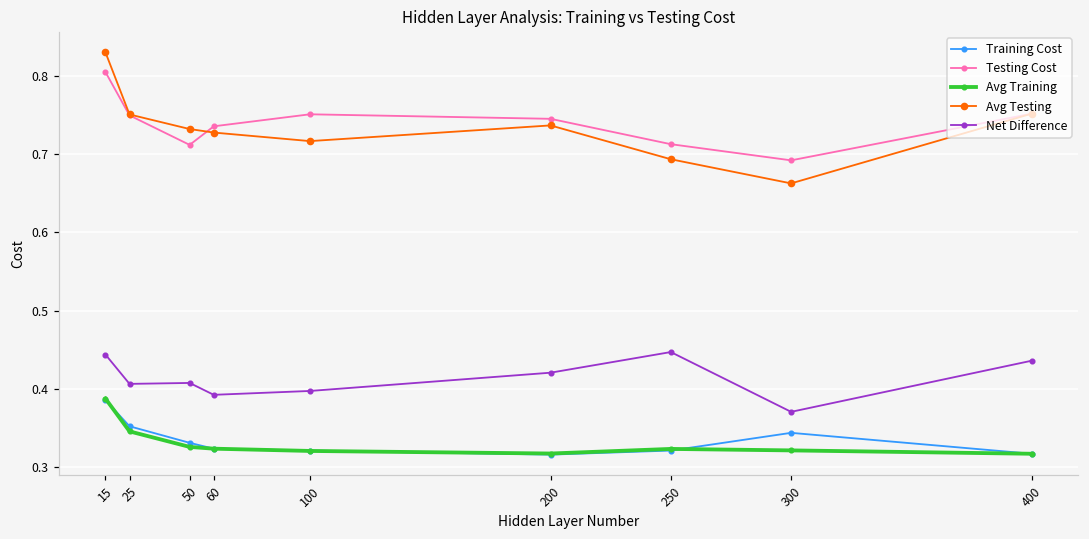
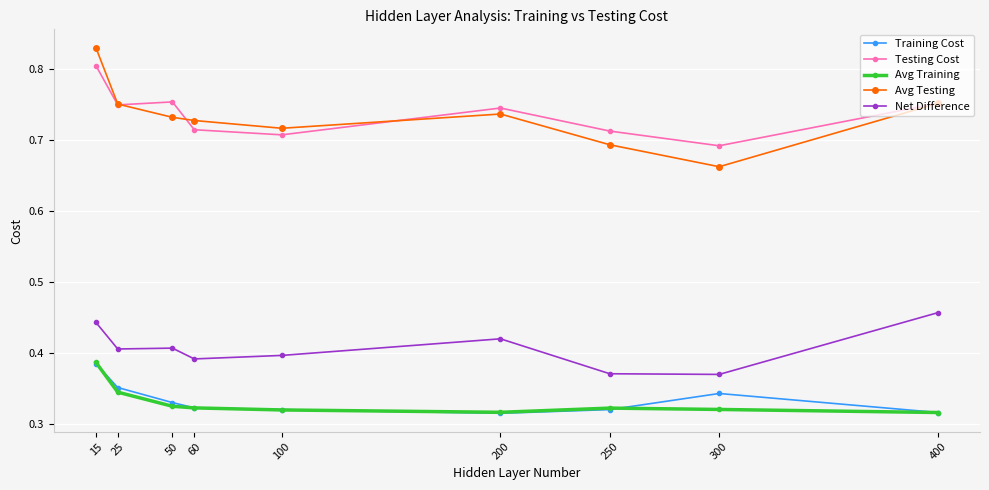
  {
    "Training Cost": {
      "25": 0.35,
      "50": 0.33,
      "300": 0.34
    },
    "Testing Cost": {
      "15": 0.81,
-     "50": 0.71,
-     "60": 0.74,
-     "100": 0.75,
+     "50": 0.75,
+     "60": 0.72,
+     "100": 0.71,
      "200": 0.75,
      "250": 0.71,
      "300": 0.69
    },
    "Avg Training": {
      "25": 0.35,
      "50": 0.33,
      "300": 0.32
    },
    "Avg Testing": {
      "15": 0.83,
      "50": 0.73,
      "60": 0.73,
      "100": 0.72,
      "200": 0.74,
      "250": 0.69,
      "300": 0.66
    },
    "Net Difference": {
      "15": 0.44,
      "25": 0.41,
      "50": 0.41,
      "60": 0.39,
      "100": 0.40,
      "200": 0.42,
-     "250": 0.45,
+     "250": 0.37,
      "300": 0.37,
-     "400": 0.44
+     "400": 0.46
    }
  }
